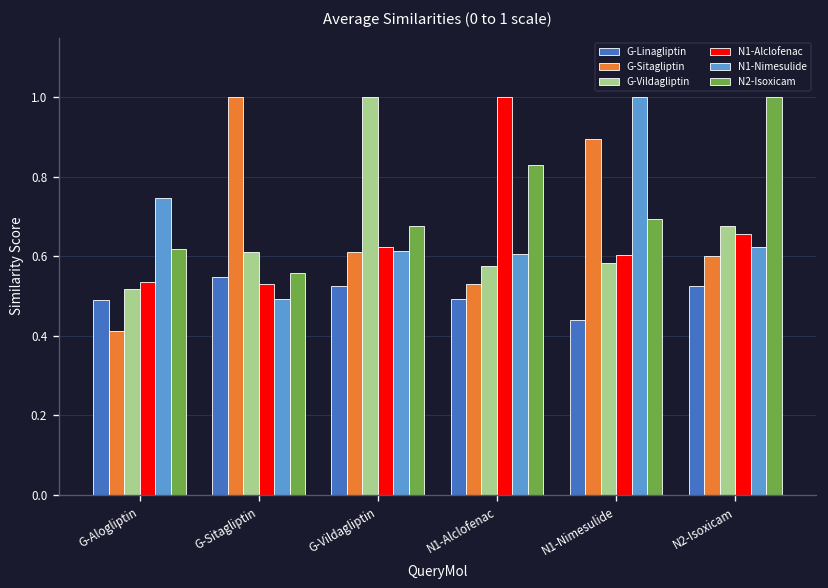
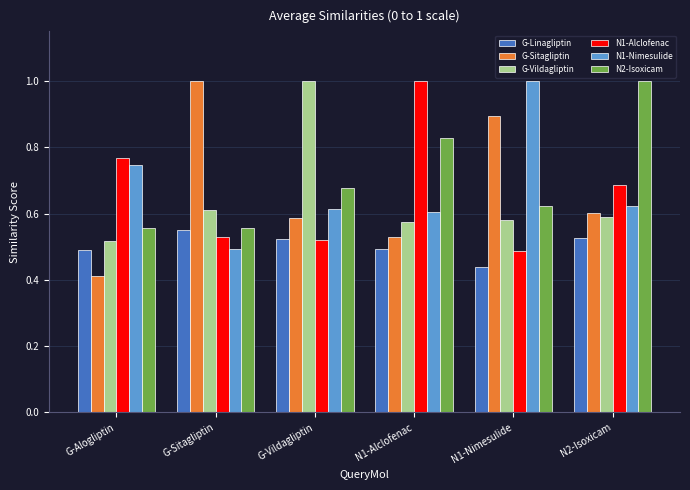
  {
    "G-Sitagliptin": {
      "G-Alogliptin": 0.41,
      "G-Sitagliptin": 1.00,
-     "G-Vildagliptin": 0.61,
+     "G-Vildagliptin": 0.59,
      "N1-Alclofenac": 0.53,
      "N1-Nimesulide": 0.89,
      "N2-Isoxicam": 0.60
    },
    "G-Vildagliptin": {
      "G-Alogliptin": 0.52,
      "G-Sitagliptin": 0.61,
      "G-Vildagliptin": 1.00,
      "N1-Alclofenac": 0.58,
      "N1-Nimesulide": 0.58,
-     "N2-Isoxicam": 0.68
+     "N2-Isoxicam": 0.59
    },
    "N1-Alclofenac": {
-     "G-Alogliptin": 0.54,
+     "G-Alogliptin": 0.77,
      "G-Sitagliptin": 0.53,
-     "G-Vildagliptin": 0.62,
+     "G-Vildagliptin": 0.52,
      "N1-Alclofenac": 1.00,
-     "N1-Nimesulide": 0.60,
-     "N2-Isoxicam": 0.66
+     "N1-Nimesulide": 0.49,
+     "N2-Isoxicam": 0.69
    },
    "N2-Isoxicam": {
-     "G-Alogliptin": 0.62,
+     "G-Alogliptin": 0.56,
      "G-Sitagliptin": 0.56,
      "G-Vildagliptin": 0.68,
      "N1-Alclofenac": 0.83,
-     "N1-Nimesulide": 0.69,
+     "N1-Nimesulide": 0.62,
      "N2-Isoxicam": 1.00
    }
  }
